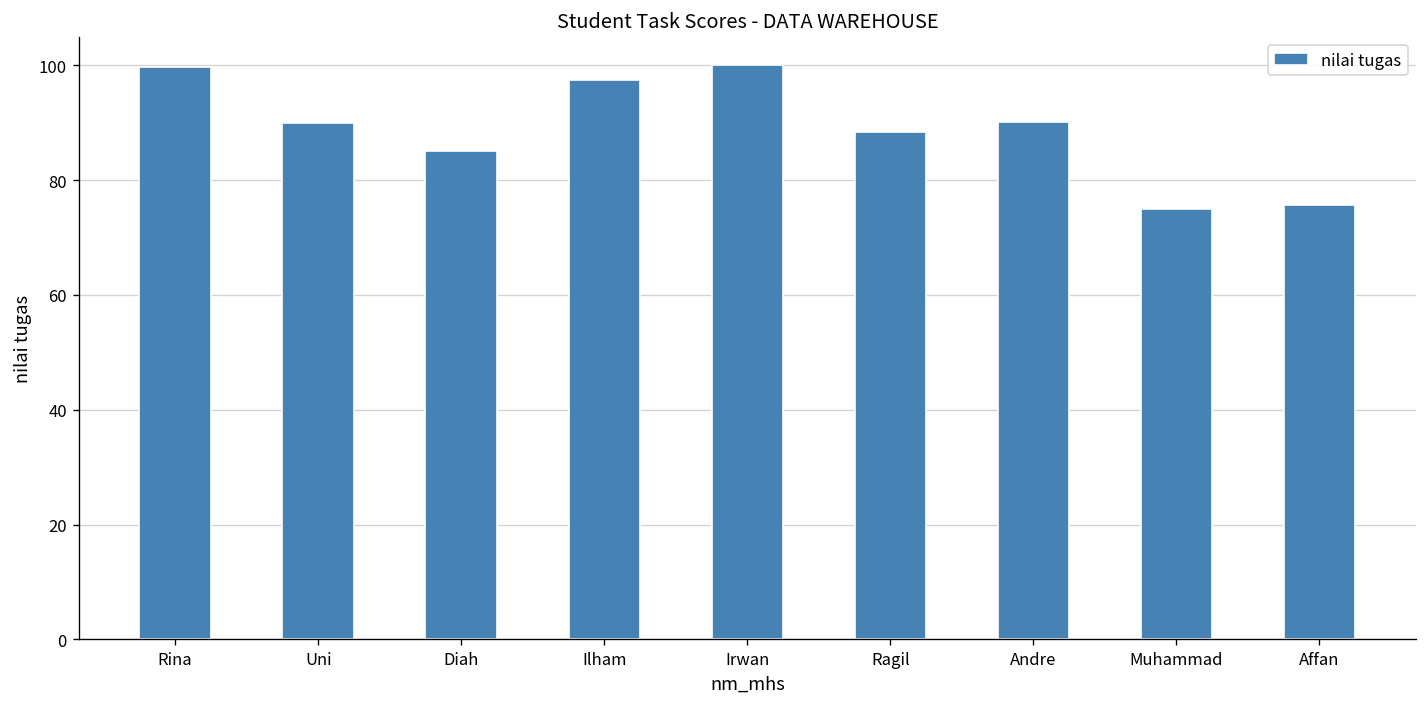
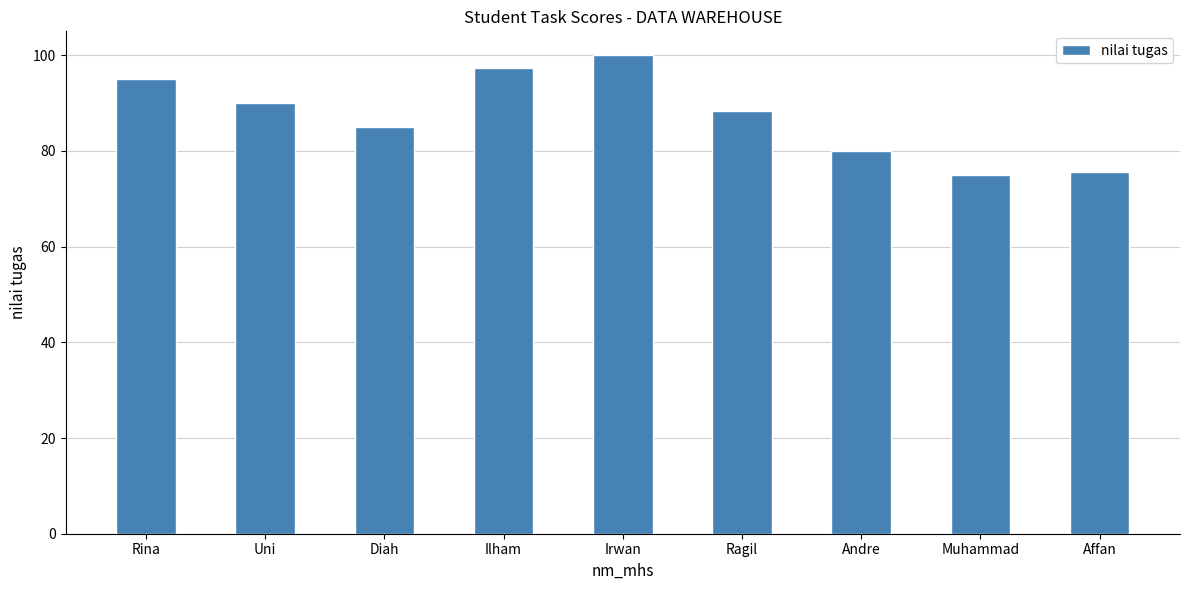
  {
-   "Rina": 100,
+   "Rina": 95,
    "Uni": 90,
    "Diah": 85,
    "Ilham": 97,
    "Irwan": 100,
    "Ragil": 88,
-   "Andre": 90,
+   "Andre": 80,
    "Muhammad": 75,
    "Affan": 76
  }
